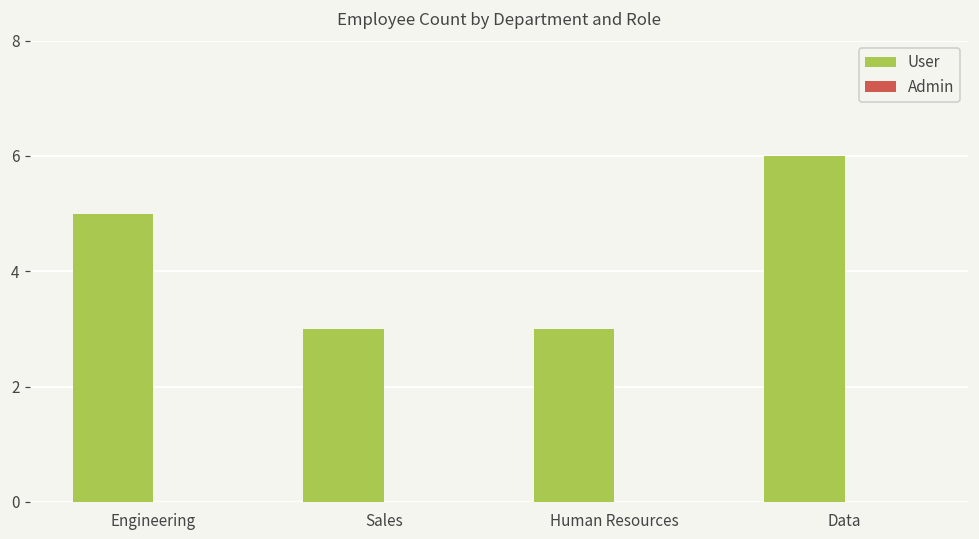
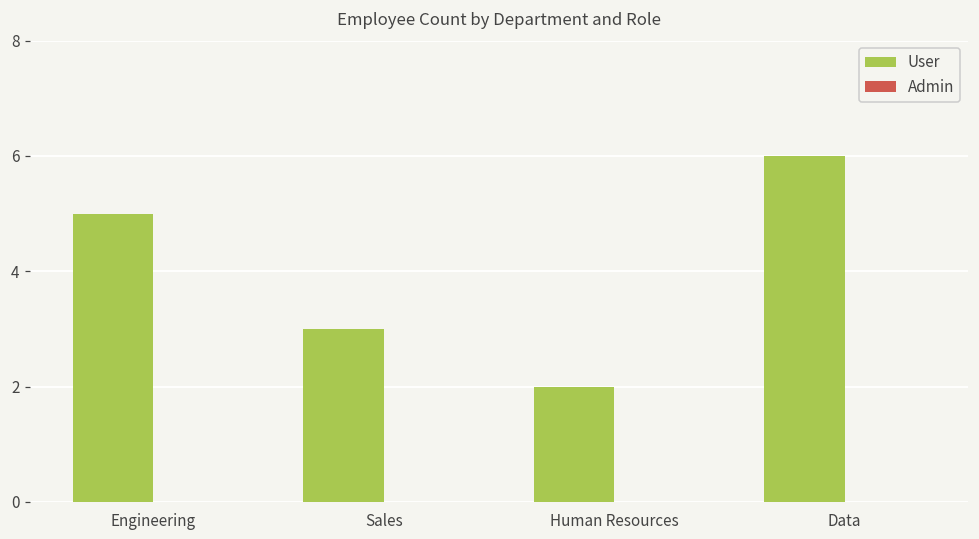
  {
    "User": {
      "Engineering": 5,
      "Sales": 3,
-     "Human Resources": 3,
+     "Human Resources": 2,
      "Data": 6
    },
    "Admin": {
      "Engineering": 0,
      "Sales": 0,
      "Human Resources": 0,
      "Data": 0
    }
  }
